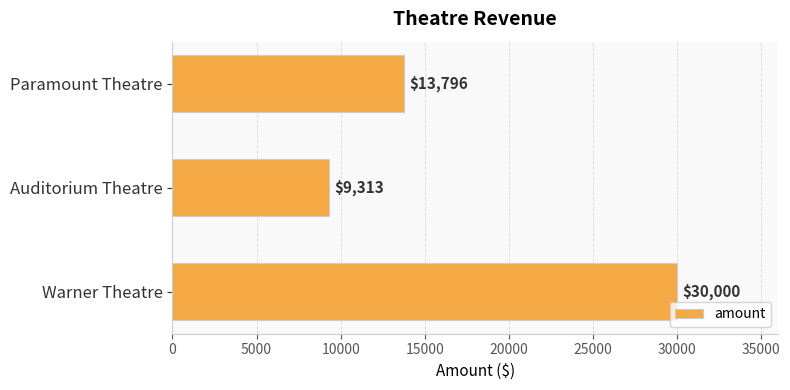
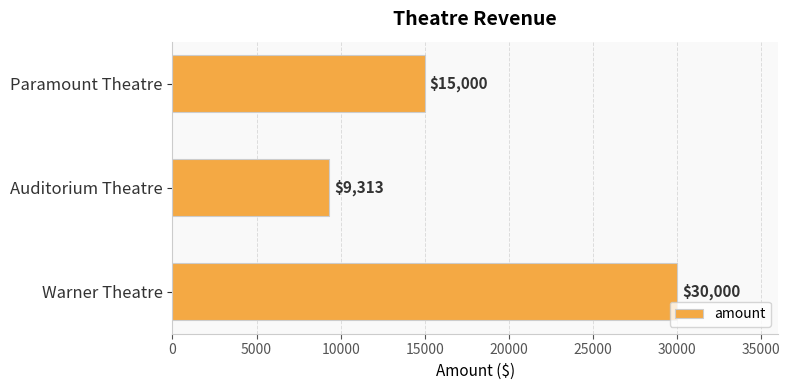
  {
-   "Paramount Theatre": "$13,796",
+   "Paramount Theatre": "$15,000",
    "Auditorium Theatre": "$9,313",
    "Warner Theatre": "$30,000"
  }
